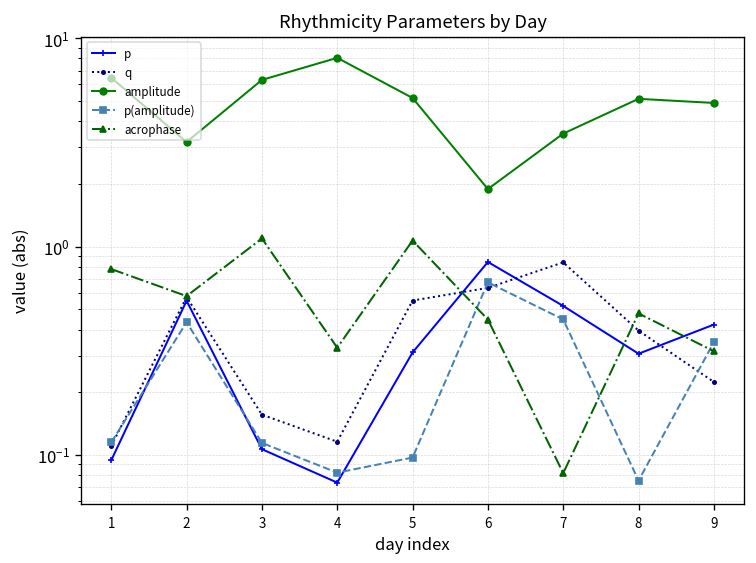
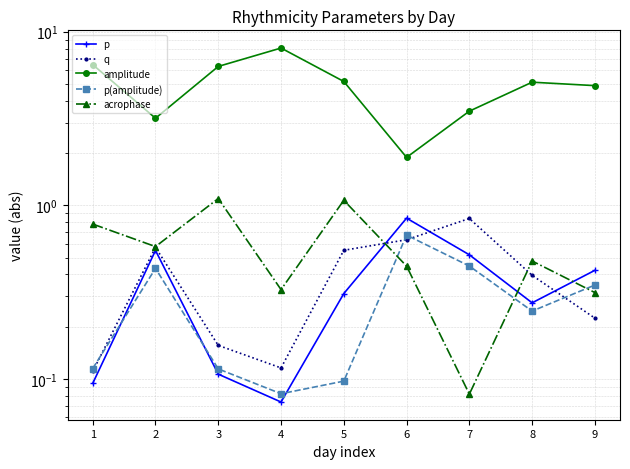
  {
    "p": {
      "1": 0.09,
      "2": 0.55,
      "3": 0.11,
      "4": 0.074,
      "5": 0.31,
      "6": 0.8,
      "7": 0.52,
-     "8": 0.31,
+     "8": 0.27,
      "9": 0.42
    },
    "q": {
      "1": 0.11,
      "3": 0.16,
      "4": 0.12,
      "5": 0.55,
      "6": 0.63,
      "7": 0.8,
      "8": 0.40,
      "9": 0.22
    },
    "p(amplitude)": {
      "1": 0.11,
      "2": 0.43,
      "3": 0.11,
      "4": 0.08,
      "5": 0.10,
      "6": 0.67,
      "7": 0.45,
-     "8": 0.075,
+     "8": 0.25,
      "9": 0.35
    }
  }
